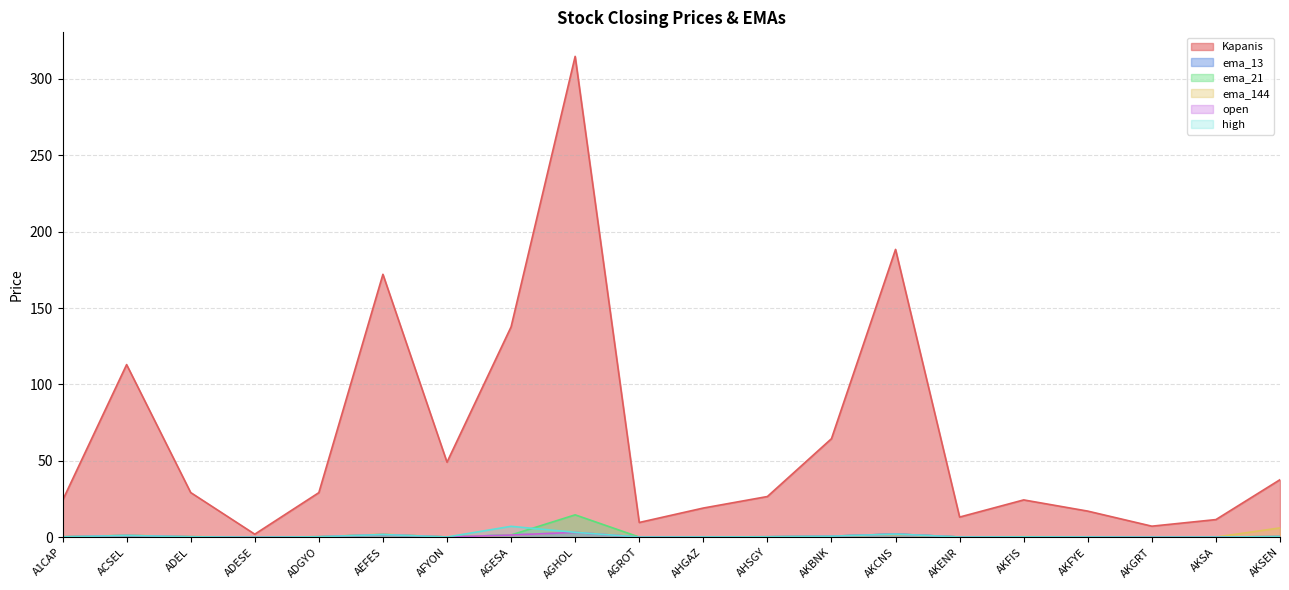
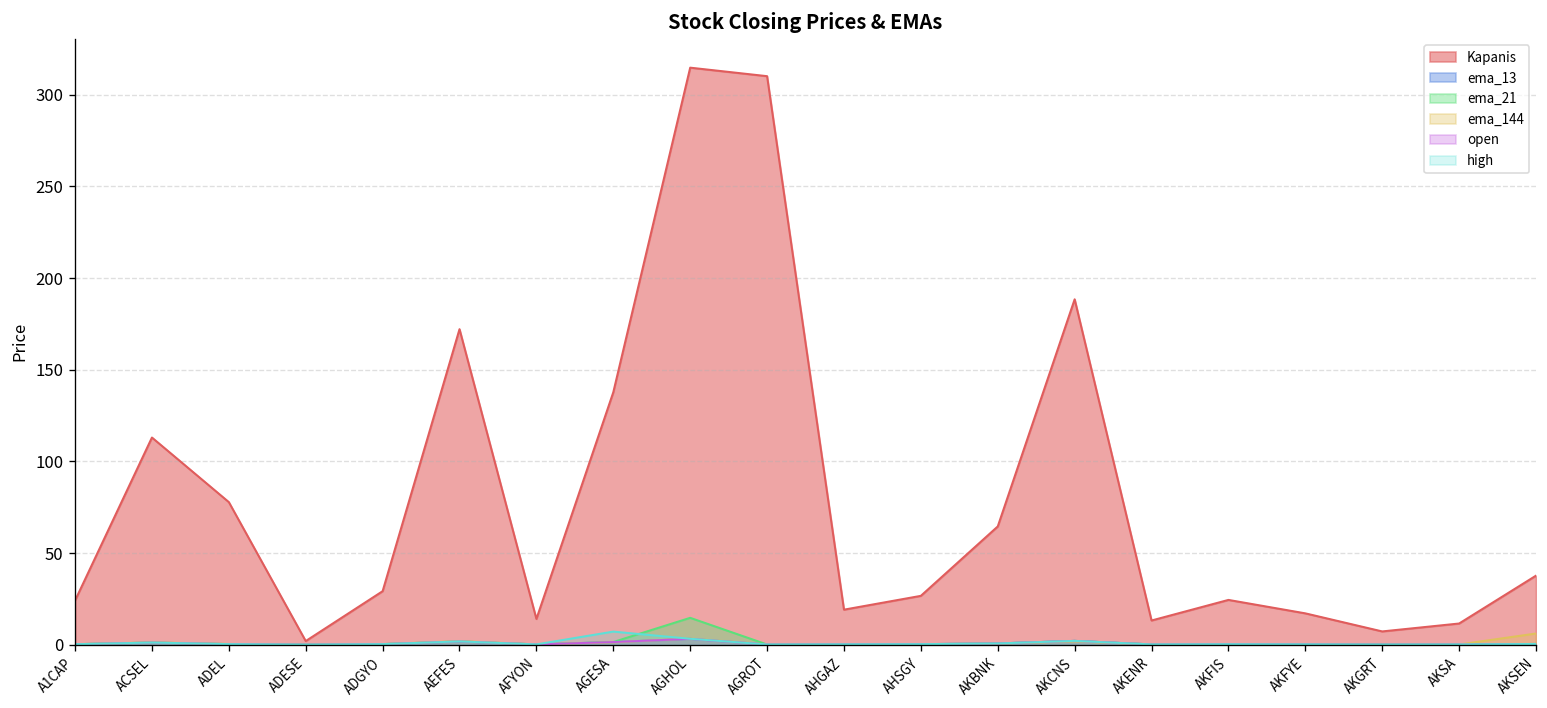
  {
    "Kapanis": {
      "A1CAP": 24,
      "ACSEL": 113,
-     "ADEL": 29,
+     "ADEL": 78,
      "ADESE": 2,
      "ADGYO": 29,
      "AEFES": 172,
-     "AFYON": 49,
+     "AFYON": 14,
      "AGESA": 138,
      "AGHOL": 315,
-     "AGROT": 10,
+     "AGROT": 310,
      "AHGAZ": 19,
      "AHSGY": 27,
      "AKBNK": 65,
      "AKCNS": 188,
      "AKENR": 13,
      "AKFIS": 24,
      "AKFYE": 17,
      "AKGRT": 7,
      "AKSA": 12,
      "AKSEN": 38
    },
    "ema_21": {
      "AGHOL": 15
    },
    "ema_144": {
      "AKSEN": 6
    },
    "high": {
      "AGESA": 7
    }
  }
